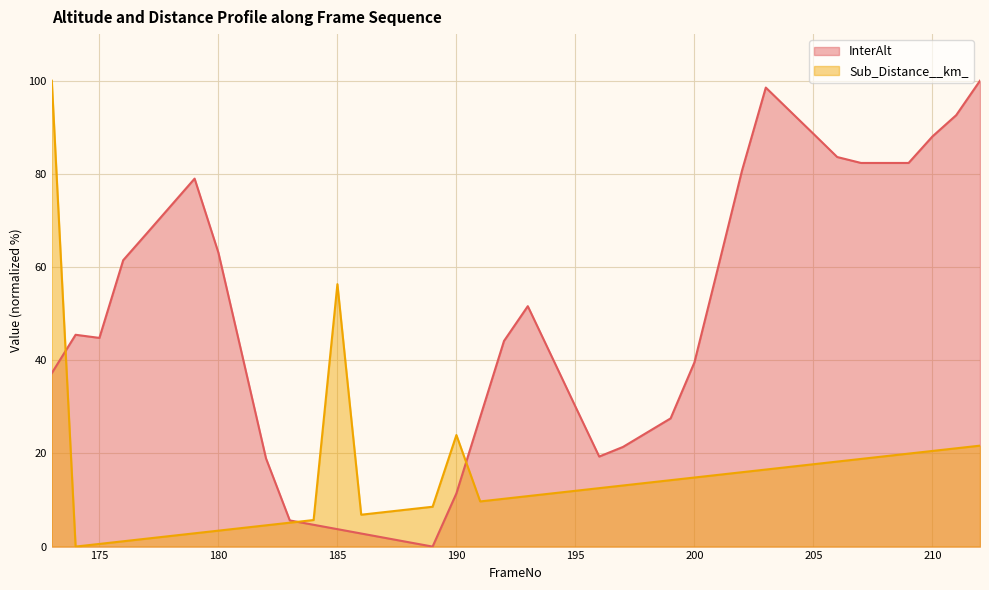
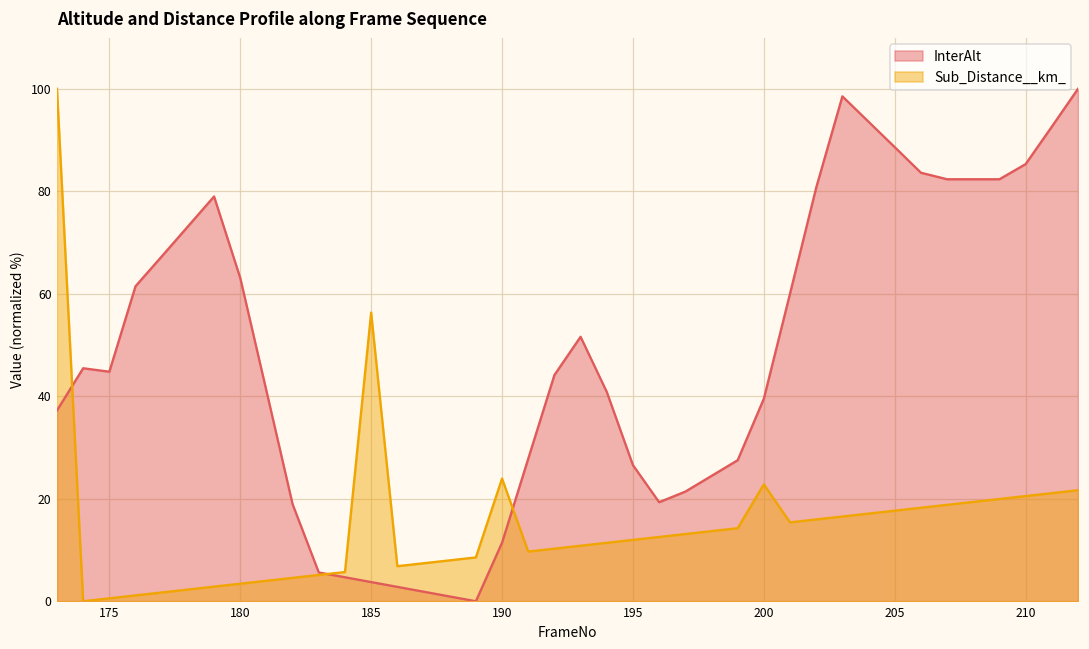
  {
    "InterAlt": {
      "175": 45,
      "180": 63,
      "185": 4,
      "190": 11,
-     "195": 30,
+     "195": 27,
      "200": 40,
      "205": 89,
-     "210": 88
+     "210": 85
    },
    "Sub_Distance__km_": {
      "175": 1,
      "180": 3,
      "185": 56,
      "190": 24,
      "195": 12,
-     "200": 15,
+     "200": 23,
      "205": 18,
      "210": 21
    }
  }
